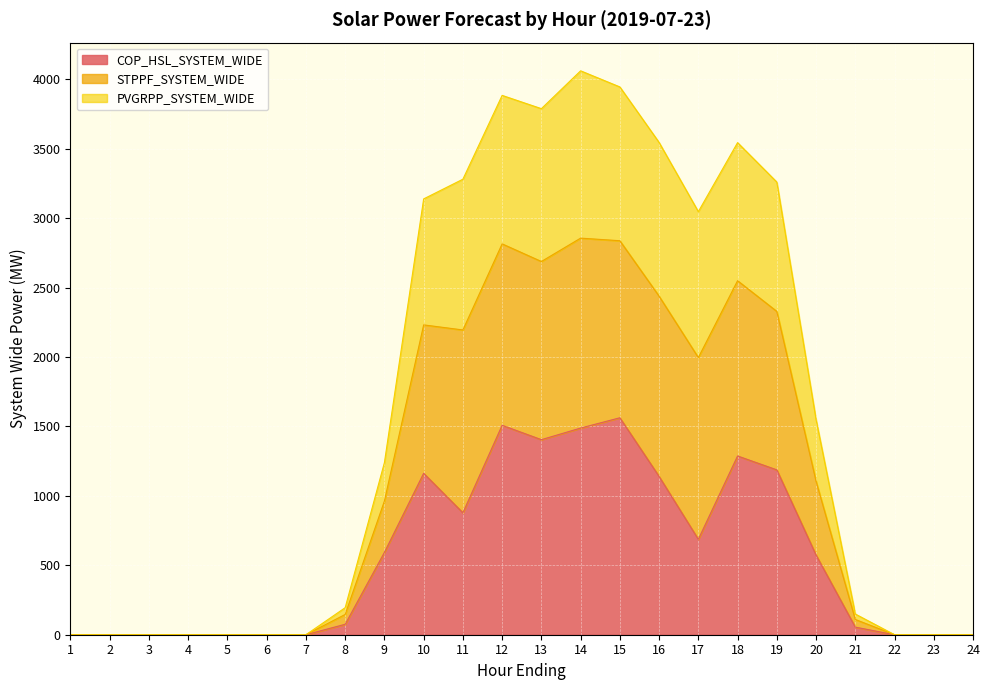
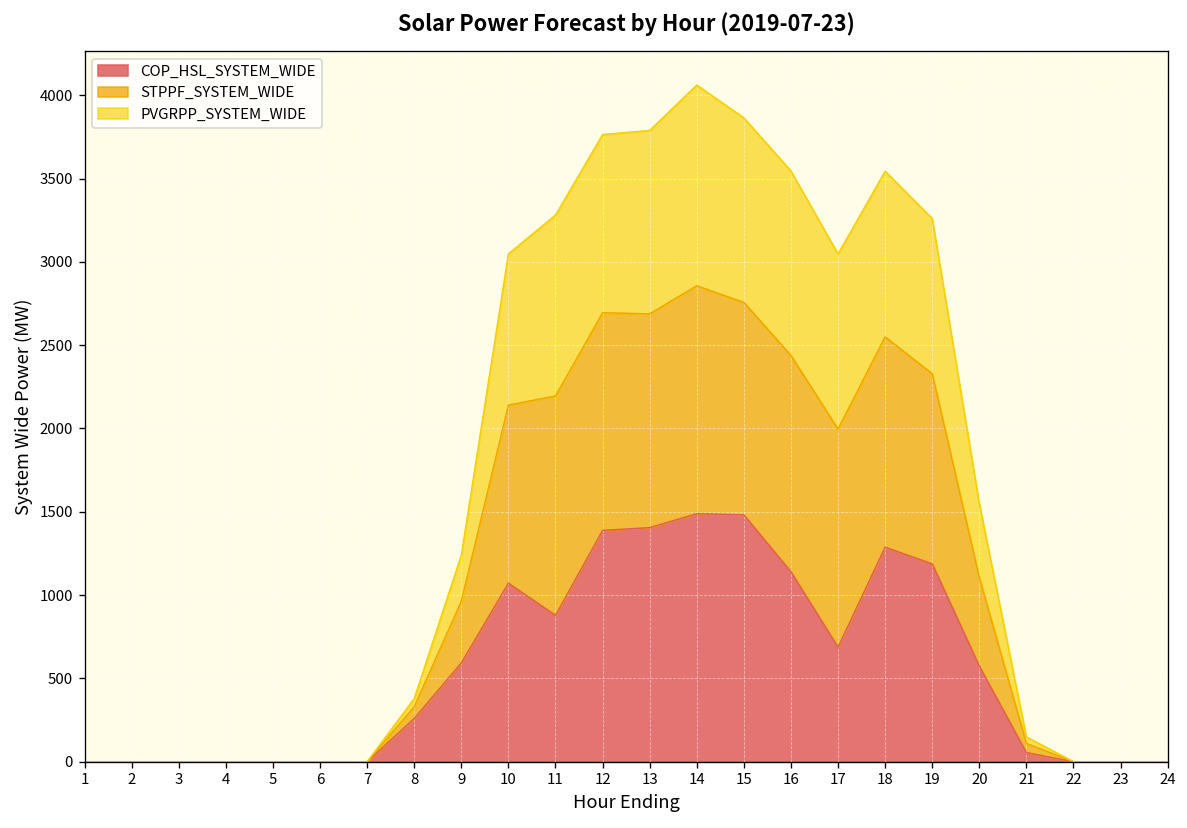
  {
    "COP_HSL_SYSTEM_WIDE": {
-     "8": 80,
+     "8": 260,
      "9": 590,
-     "10": 1160,
+     "10": 1070,
      "11": 880,
-     "12": 1510,
+     "12": 1390,
      "13": 1400,
      "14": 1490,
-     "15": 1560,
+     "15": 1480,
      "16": 1140,
      "17": 690,
      "18": 1290,
      "19": 1190,
      "20": 570,
      "21": 50
    }
  }
